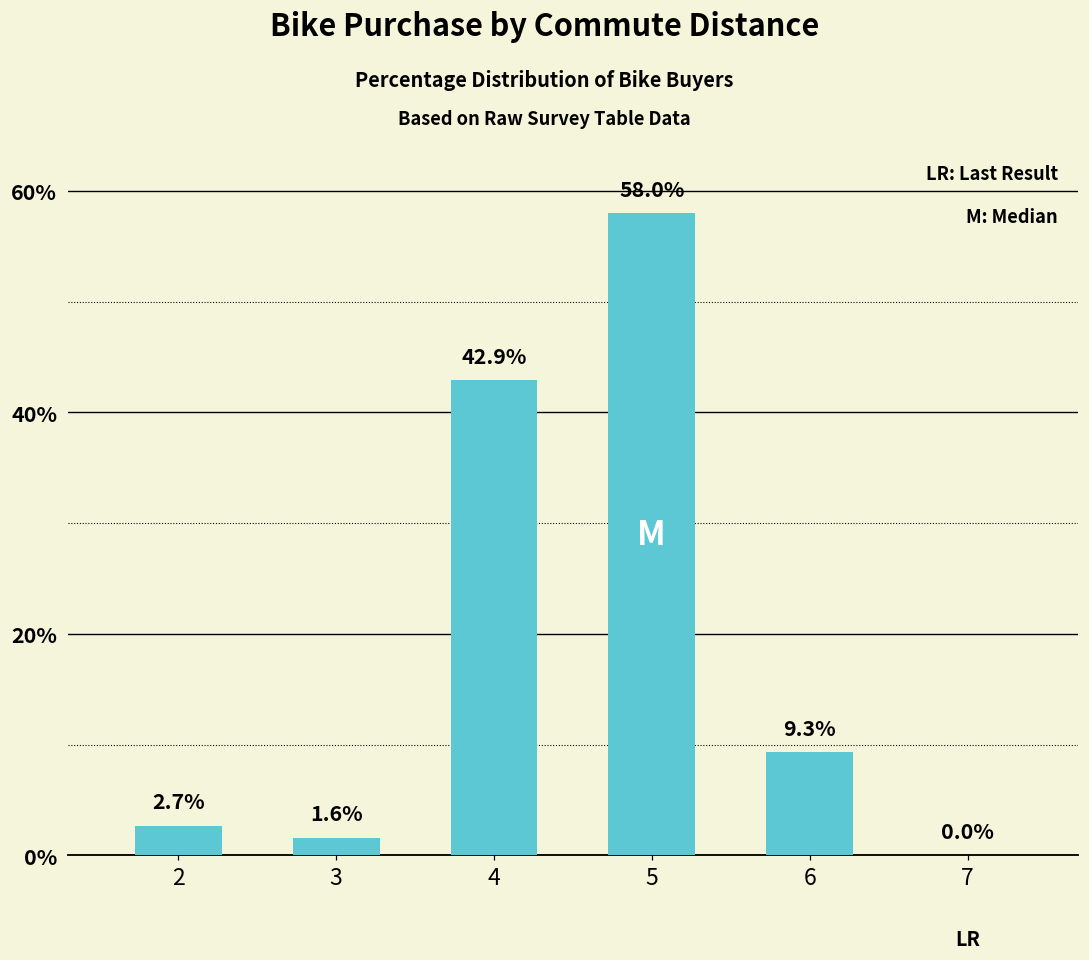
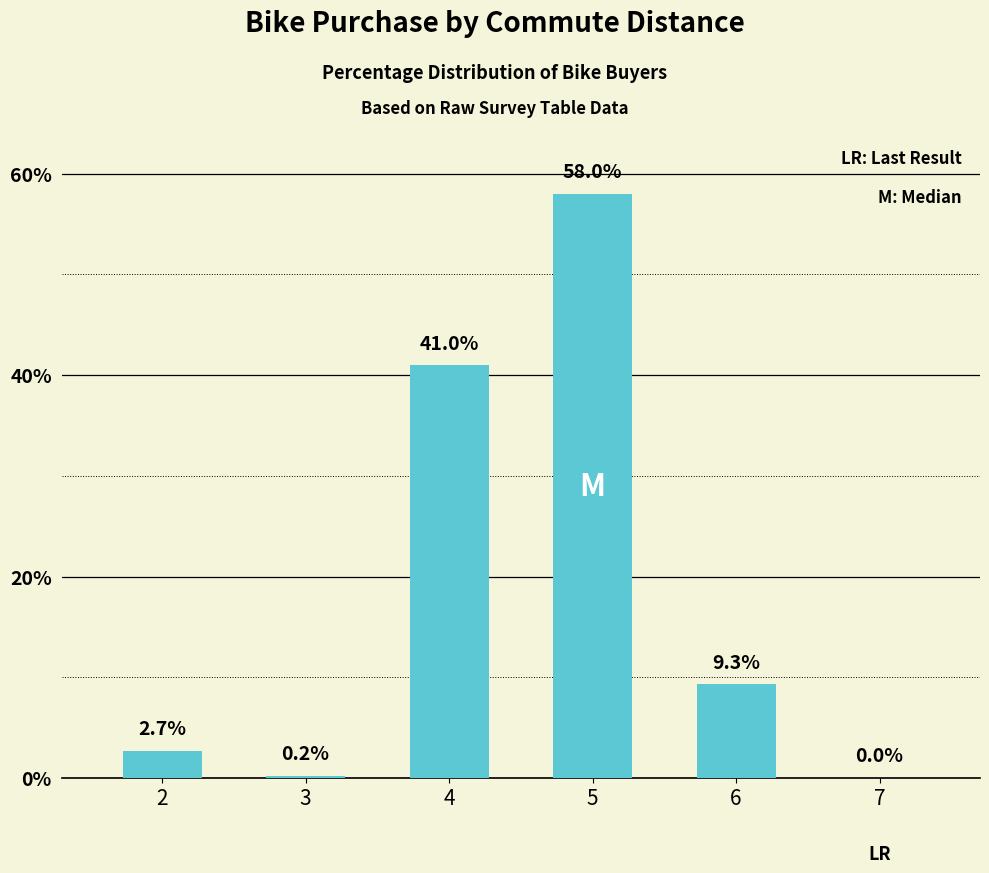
  {
    "2": "2.7%",
-   "3": "1.6%",
-   "4": "42.9%",
+   "3": "0.2%",
+   "4": "41.0%",
    "5": "58.0%",
    "6": "9.3%",
    "7": "0.0%"
  }
